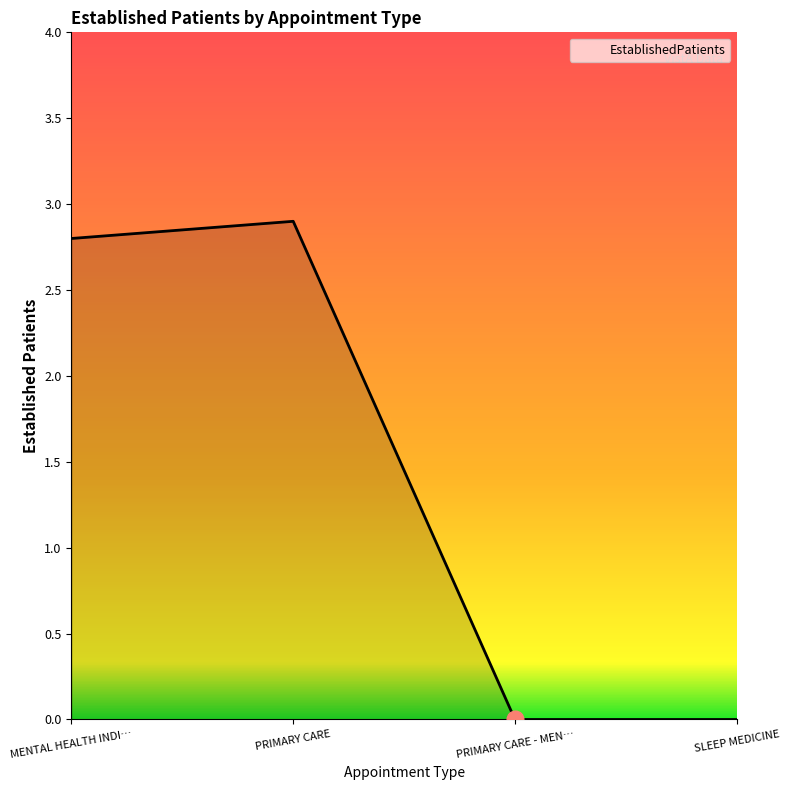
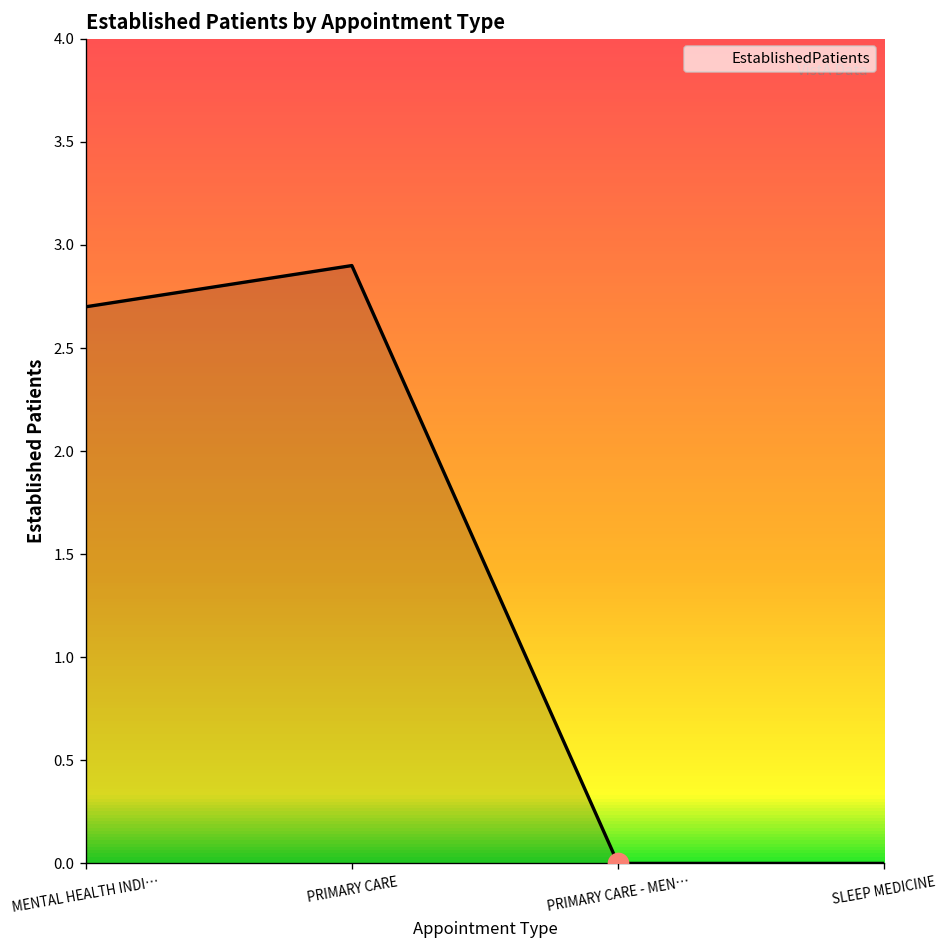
  {
    "EstablishedPatients": {
-     "MENTAL HEALTH INDI…": 2.8,
+     "MENTAL HEALTH INDI…": 2.7,
      "PRIMARY CARE": 2.9,
      "SLEEP MEDICINE": 0.0
    }
  }
